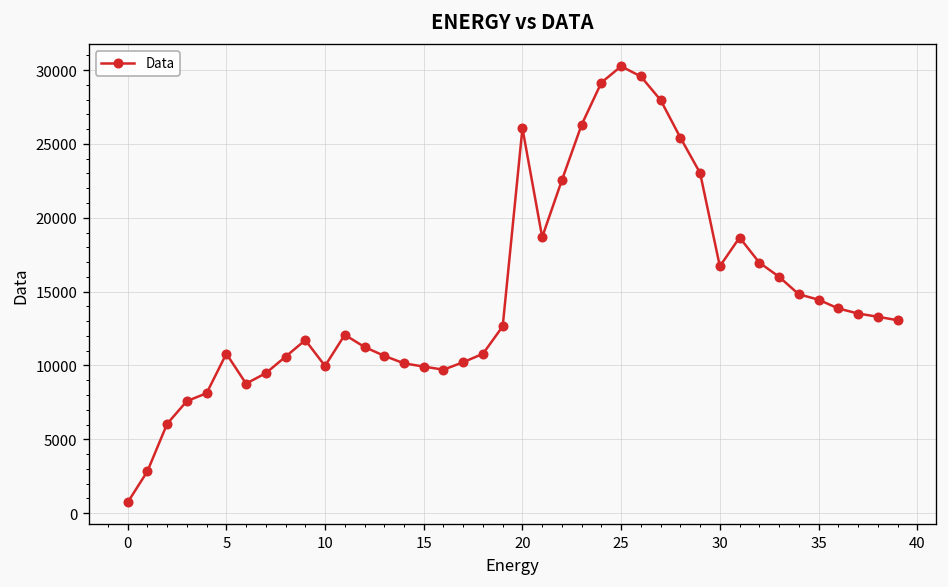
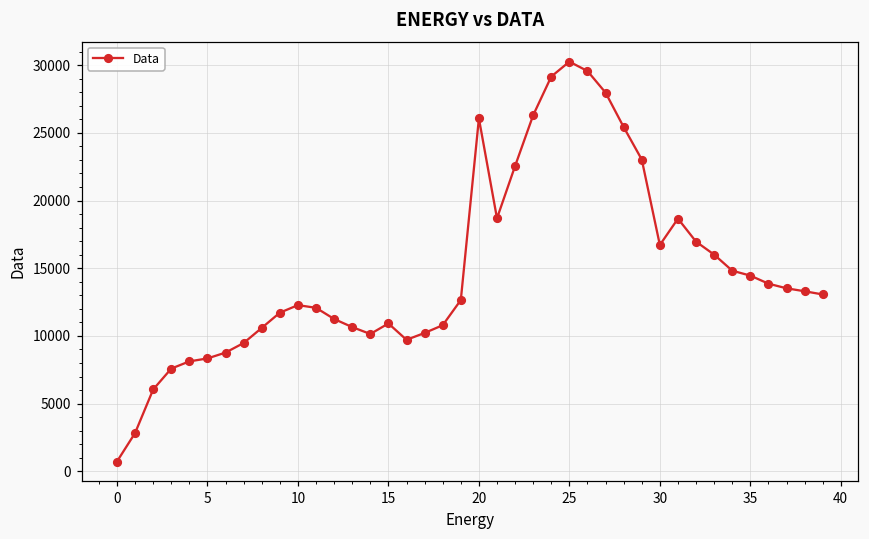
  {
    "0": 700,
-   "5": 10800,
-   "10": 10000,
-   "15": 9900,
+   "5": 8300,
+   "10": 12300,
+   "15": 10900,
    "20": 26100,
    "25": 30300,
    "30": 16700,
    "35": 14500
  }
